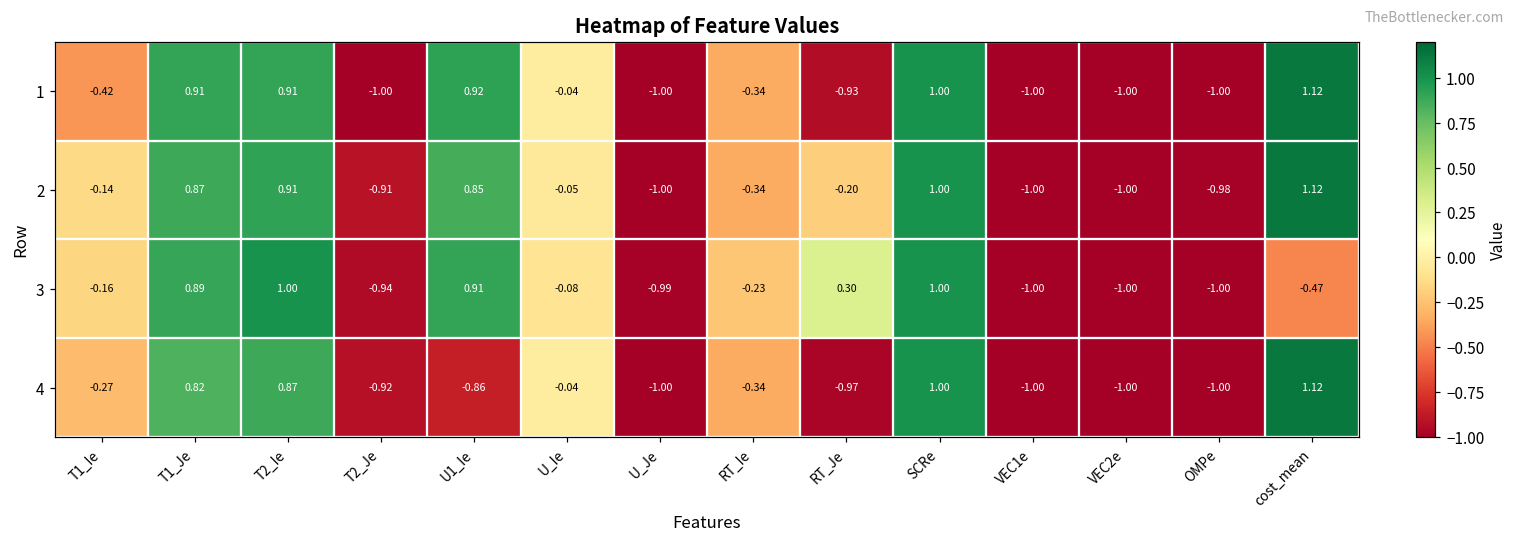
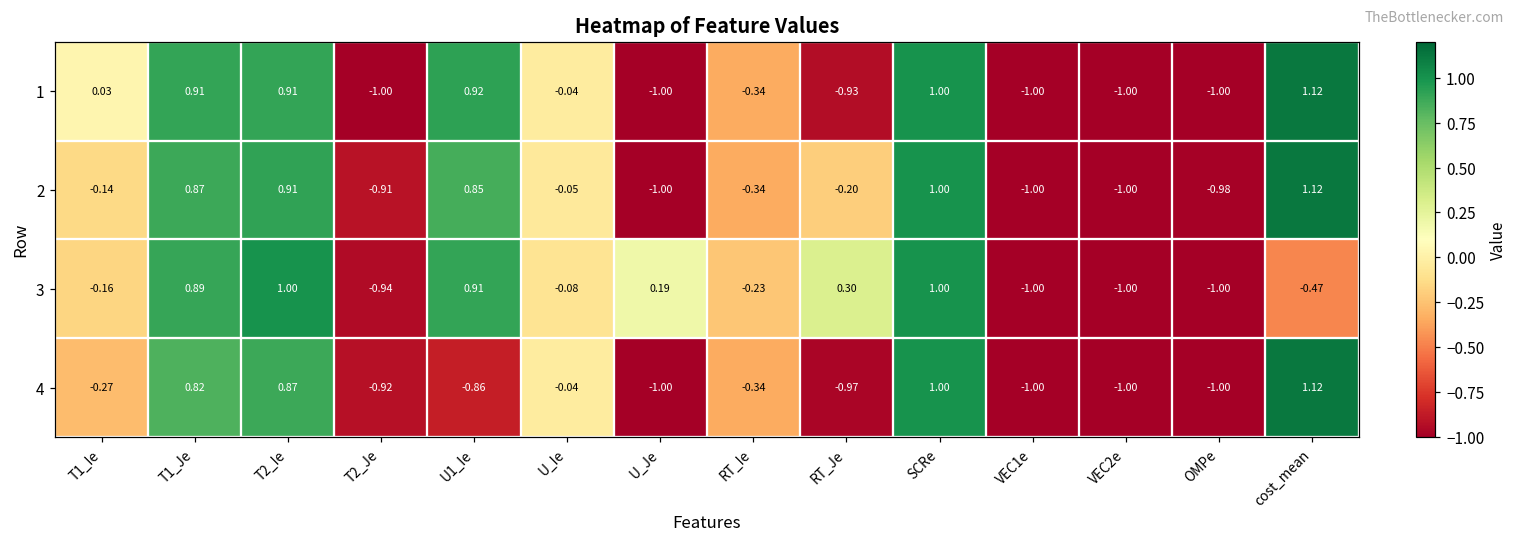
  {
    "1": {
-     "T1_Ie": -0.42,
+     "T1_Ie": 0.03,
      "T1_Je": 0.91,
      "T2_Ie": 0.91,
      "T2_Je": -1.00,
      "U1_Ie": 0.92,
      "U_Ie": -0.04,
      "U_Je": -1.00,
      "RT_Ie": -0.34,
      "RT_Je": -0.93,
      "SCRe": 1.00,
      "VEC1e": -1.00,
      "VEC2e": -1.00,
      "OMPe": -1.00,
      "cost_mean": 1.12
    },
    "2": {
      "T1_Ie": -0.14,
      "T1_Je": 0.87,
      "T2_Ie": 0.91,
      "T2_Je": -0.91,
      "U1_Ie": 0.85,
      "U_Ie": -0.05,
      "U_Je": -1.00,
      "RT_Ie": -0.34,
      "RT_Je": -0.20,
      "SCRe": 1.00,
      "VEC1e": -1.00,
      "VEC2e": -1.00,
      "OMPe": -0.98,
      "cost_mean": 1.12
    },
    "3": {
      "T1_Ie": -0.16,
      "T1_Je": 0.89,
      "T2_Ie": 1.00,
      "T2_Je": -0.94,
      "U1_Ie": 0.91,
      "U_Ie": -0.08,
-     "U_Je": -0.99,
+     "U_Je": 0.19,
      "RT_Ie": -0.23,
      "RT_Je": 0.30,
      "SCRe": 1.00,
      "VEC1e": -1.00,
      "VEC2e": -1.00,
      "OMPe": -1.00,
      "cost_mean": -0.47
    },
    "4": {
      "T1_Ie": -0.27,
      "T1_Je": 0.82,
      "T2_Ie": 0.87,
      "T2_Je": -0.92,
      "U1_Ie": -0.86,
      "U_Ie": -0.04,
      "U_Je": -1.00,
      "RT_Ie": -0.34,
      "RT_Je": -0.97,
      "SCRe": 1.00,
      "VEC1e": -1.00,
      "VEC2e": -1.00,
      "OMPe": -1.00,
      "cost_mean": 1.12
    }
  }
